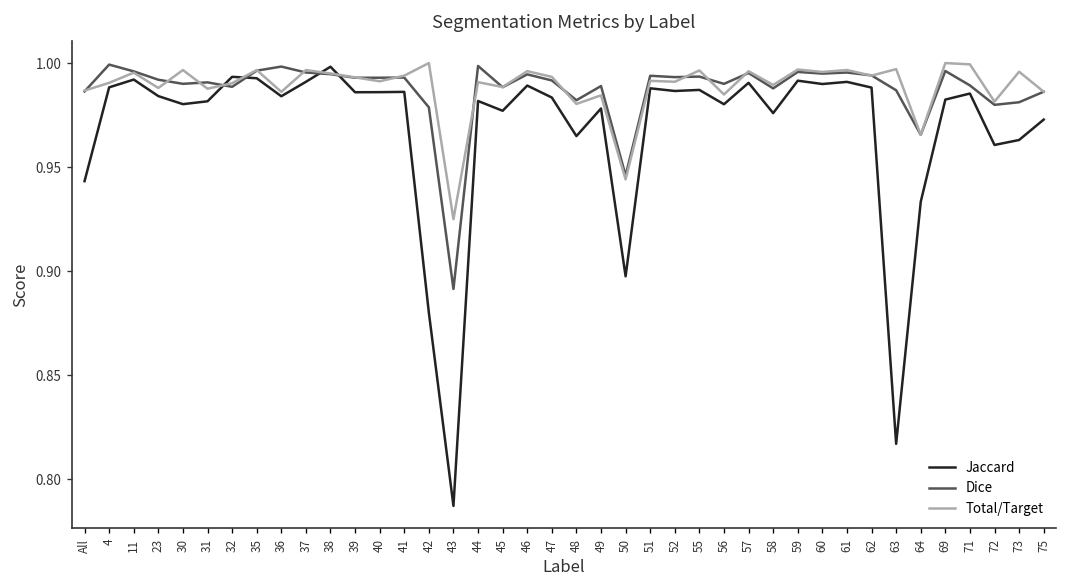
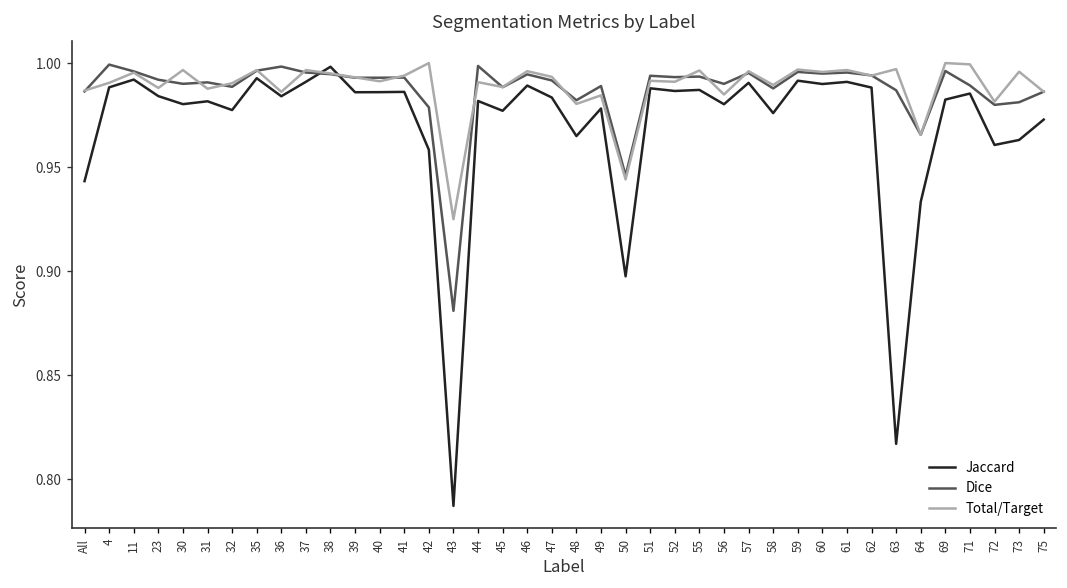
  {
    "Jaccard": {
      "All": 0.943,
      "4": 0.988,
      "11": 0.992,
      "23": 0.984,
      "30": 0.980,
      "31": 0.982,
-     "32": 0.993,
+     "32": 0.977,
      "35": 0.993,
      "36": 0.984,
      "37": 0.991,
      "38": 0.998,
      "39": 0.986,
      "40": 0.986,
      "41": 0.986,
-     "42": 0.880,
+     "42": 0.958,
      "43": 0.787,
      "44": 0.982,
      "45": 0.977,
      "46": 0.989,
      "47": 0.983,
      "48": 0.965,
      "49": 0.978,
      "50": 0.898,
      "51": 0.988,
      "52": 0.987,
      "55": 0.987,
      "56": 0.980,
      "57": 0.991,
      "58": 0.976,
      "59": 0.992,
      "60": 0.990,
      "61": 0.991,
      "62": 0.988,
      "63": 0.817,
      "64": 0.933,
      "69": 0.982,
      "71": 0.985,
      "72": 0.961,
      "73": 0.963,
      "75": 0.973
    },
    "Dice": {
      "4": 0.999,
      "23": 0.992,
      "30": 0.990,
      "31": 0.991,
      "32": 0.989,
      "36": 0.998,
      "40": 0.993,
      "42": 0.979,
-     "43": 0.891,
+     "43": 0.881,
      "44": 0.999,
      "46": 0.995,
      "47": 0.992,
      "48": 0.982,
      "49": 0.989,
      "50": 0.946,
      "51": 0.994,
      "52": 0.993,
      "55": 0.994,
      "56": 0.990,
      "58": 0.988,
      "63": 0.987,
      "69": 0.996,
      "71": 0.989,
      "72": 0.980,
      "73": 0.981
    },
    "Total/Target": {
      "4": 0.991,
      "23": 0.988,
      "30": 0.997,
      "31": 0.988,
      "32": 0.990,
      "36": 0.986,
      "40": 0.991,
      "42": 1.000,
      "43": 0.925,
      "44": 0.991,
      "46": 0.996,
      "47": 0.993,
      "48": 0.980,
      "49": 0.984,
      "50": 0.944,
      "51": 0.991,
      "52": 0.991,
      "55": 0.996,
      "56": 0.985,
      "58": 0.989,
      "63": 0.997,
      "69": 1.000,
      "71": 0.999,
      "72": 0.981,
      "73": 0.996
    }
  }
